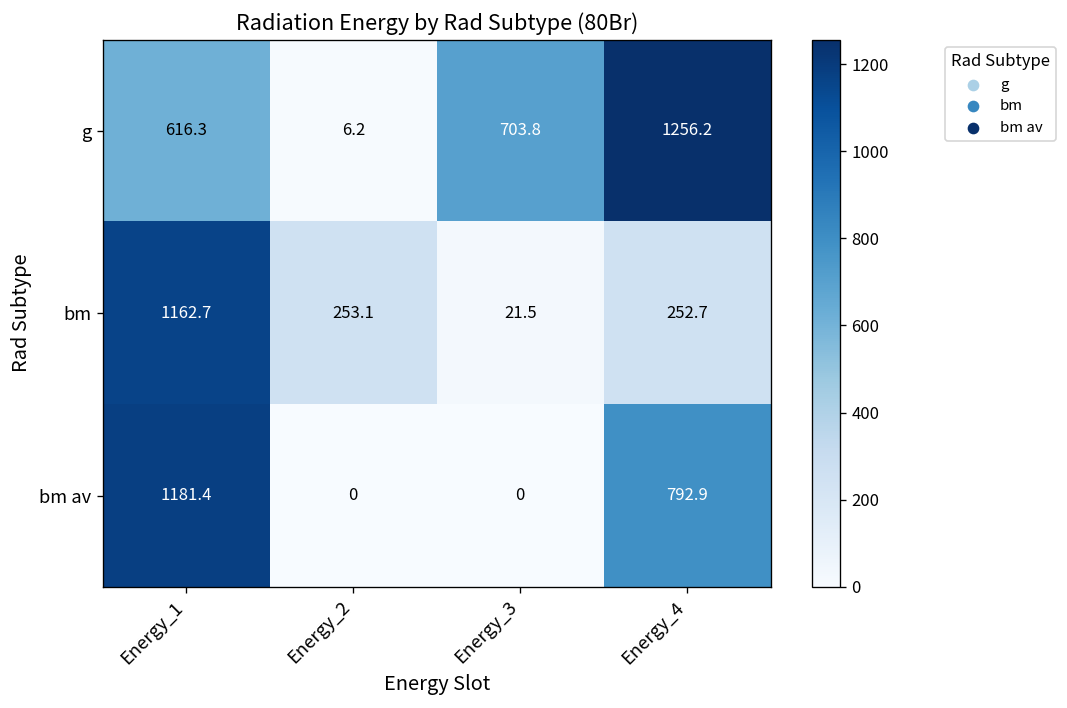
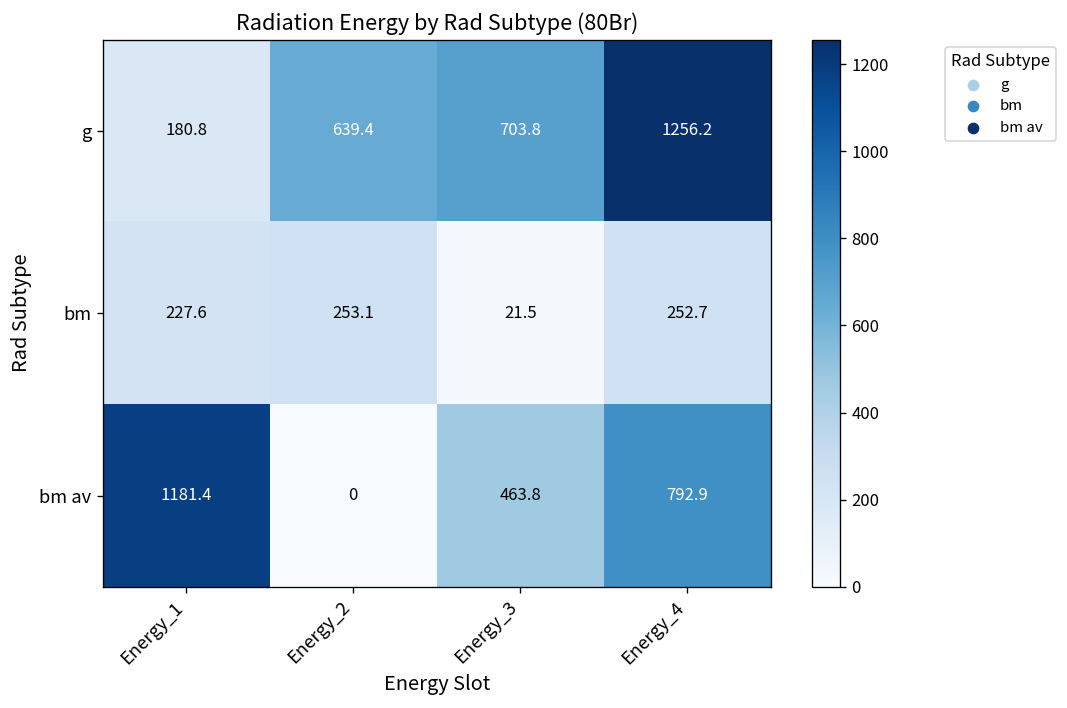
  {
    "g": {
-     "Energy_1": 616.3,
-     "Energy_2": 6.2,
+     "Energy_1": 180.8,
+     "Energy_2": 639.4,
      "Energy_3": 703.8,
      "Energy_4": 1256.2
    },
    "bm": {
-     "Energy_1": 1162.7,
+     "Energy_1": 227.6,
      "Energy_2": 253.1,
      "Energy_3": 21.5,
      "Energy_4": 252.7
    },
    "bm av": {
      "Energy_1": 1181.4,
      "Energy_2": 0,
-     "Energy_3": 0,
+     "Energy_3": 463.8,
      "Energy_4": 792.9
    }
  }
